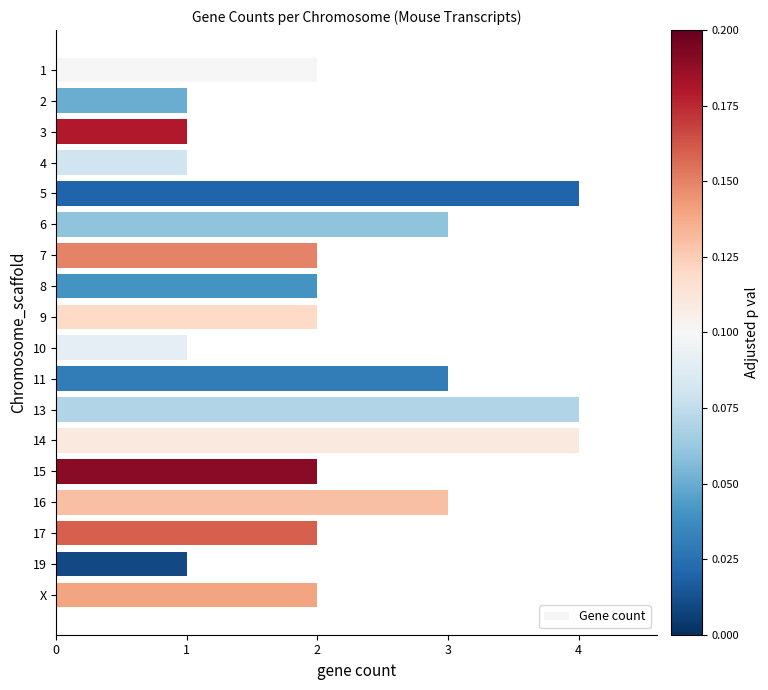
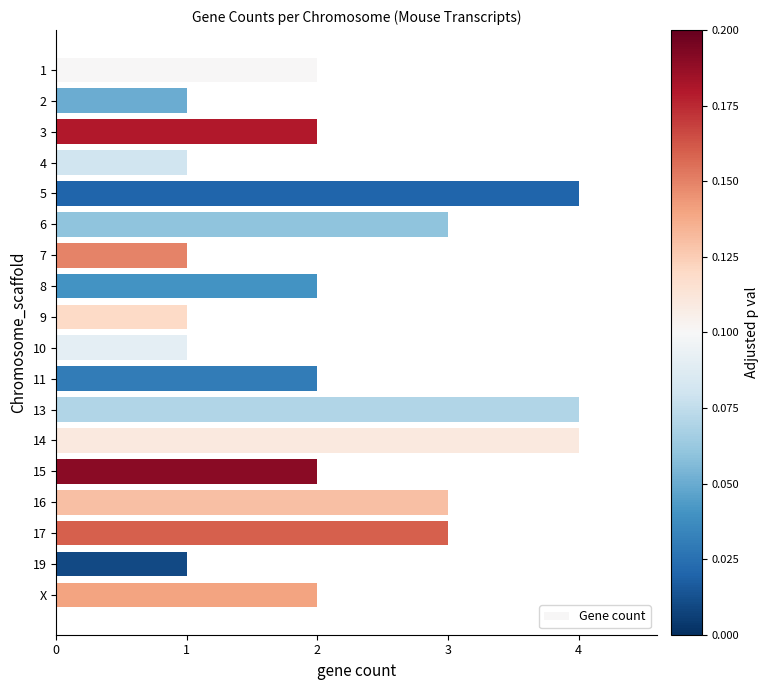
  {
    "1": 2,
    "2": 1,
-   "3": 1,
+   "3": 2,
    "4": 1,
    "5": 4,
    "6": 3,
-   "7": 2,
+   "7": 1,
    "8": 2,
-   "9": 2,
+   "9": 1,
    "10": 1,
-   "11": 3,
+   "11": 2,
    "13": 4,
    "14": 4,
    "15": 2,
    "16": 3,
-   "17": 2,
+   "17": 3,
    "19": 1,
    "X": 2
  }
